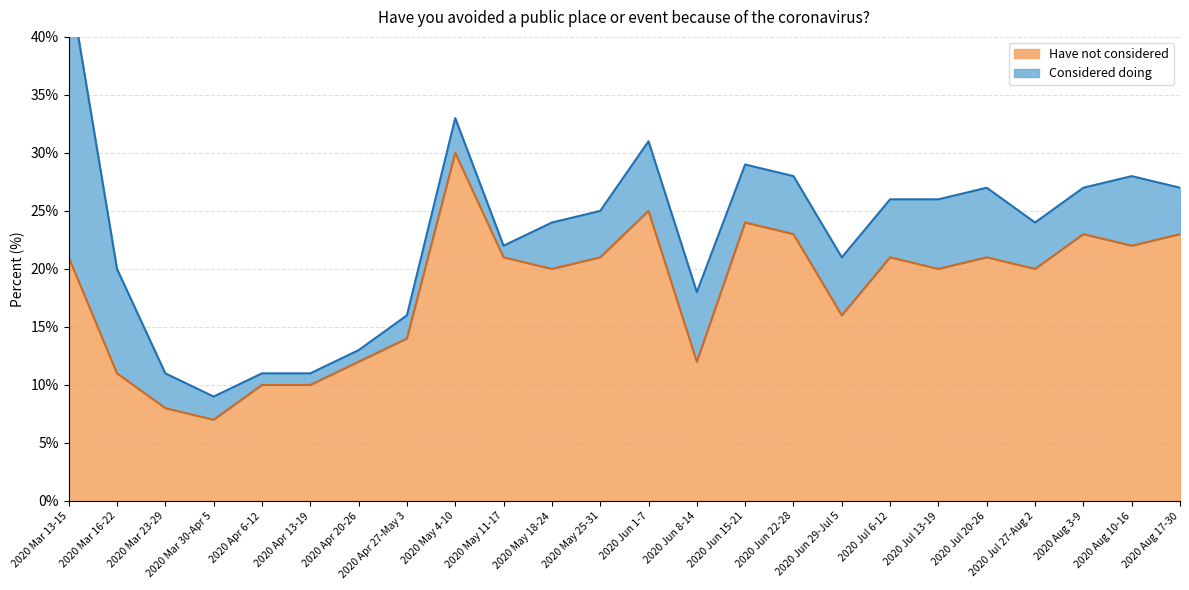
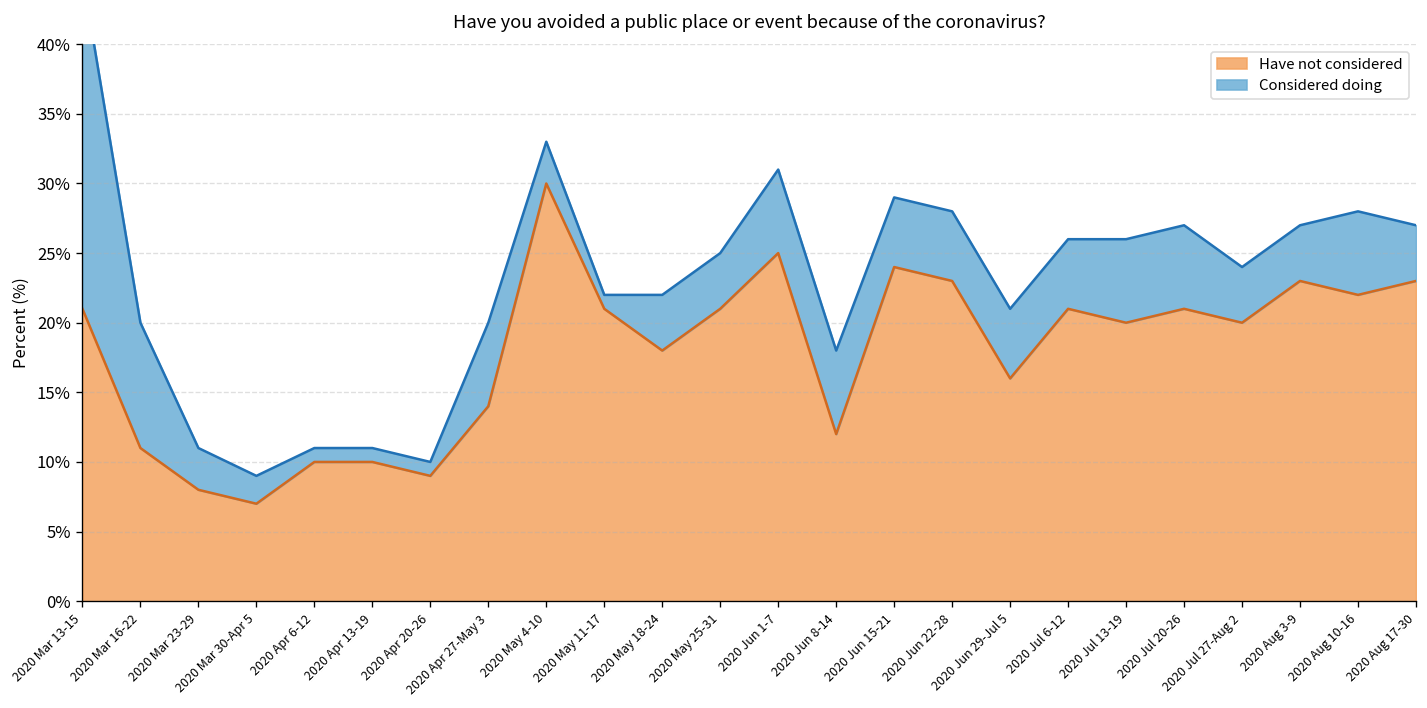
  {
    "Have not considered": {
      "2020 Mar 13-15": "21%",
      "2020 Mar 16-22": "11%",
      "2020 Mar 23-29": "8%",
      "2020 Mar 30-Apr 5": "7%",
      "2020 Apr 6-12": "10%",
      "2020 Apr 13-19": "10%",
-     "2020 Apr 20-26": "12%",
+     "2020 Apr 20-26": "9%",
      "2020 Apr 27-May 3": "14%",
      "2020 May 4-10": "30%",
      "2020 May 11-17": "21%",
-     "2020 May 18-24": "20%",
+     "2020 May 18-24": "18%",
      "2020 May 25-31": "21%",
      "2020 Jun 1-7": "25%",
      "2020 Jun 8-14": "12%",
      "2020 Jun 15-21": "24%",
      "2020 Jun 22-28": "23%",
      "2020 Jun 29-Jul 5": "16%",
      "2020 Jul 6-12": "21%",
      "2020 Jul 13-19": "20%",
      "2020 Jul 20-26": "21%",
      "2020 Jul 27-Aug 2": "20%",
      "2020 Aug 3-9": "23%",
      "2020 Aug 10-16": "22%",
      "2020 Aug 17-30": "23%"
    },
    "Considered doing": {
      "2020 Mar 16-22": "9%",
      "2020 Mar 23-29": "3%",
      "2020 Mar 30-Apr 5": "2%",
      "2020 Apr 6-12": "1%",
      "2020 Apr 13-19": "1%",
      "2020 Apr 20-26": "1%",
-     "2020 Apr 27-May 3": "2%",
+     "2020 Apr 27-May 3": "6%",
      "2020 May 4-10": "3%",
      "2020 May 11-17": "1%",
      "2020 May 18-24": "4%",
      "2020 May 25-31": "4%",
      "2020 Jun 1-7": "6%",
      "2020 Jun 8-14": "6%",
      "2020 Jun 15-21": "5%",
      "2020 Jun 22-28": "5%",
      "2020 Jun 29-Jul 5": "5%",
      "2020 Jul 6-12": "5%",
      "2020 Jul 13-19": "6%",
      "2020 Jul 20-26": "6%",
      "2020 Jul 27-Aug 2": "4%",
      "2020 Aug 3-9": "4%",
      "2020 Aug 10-16": "6%",
      "2020 Aug 17-30": "4%"
    }
  }
